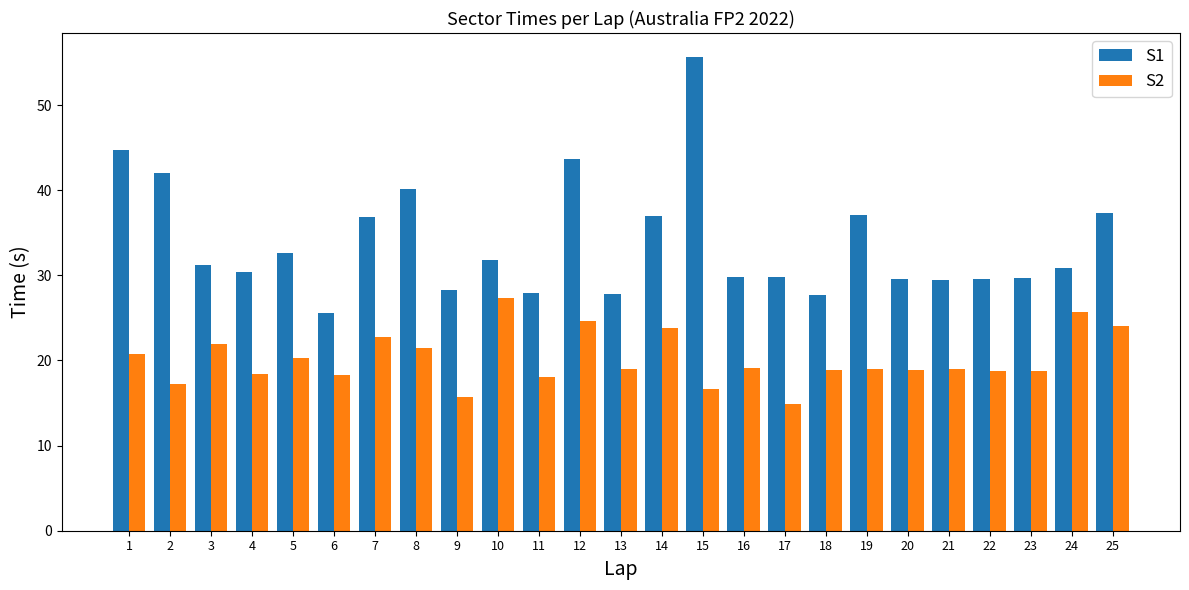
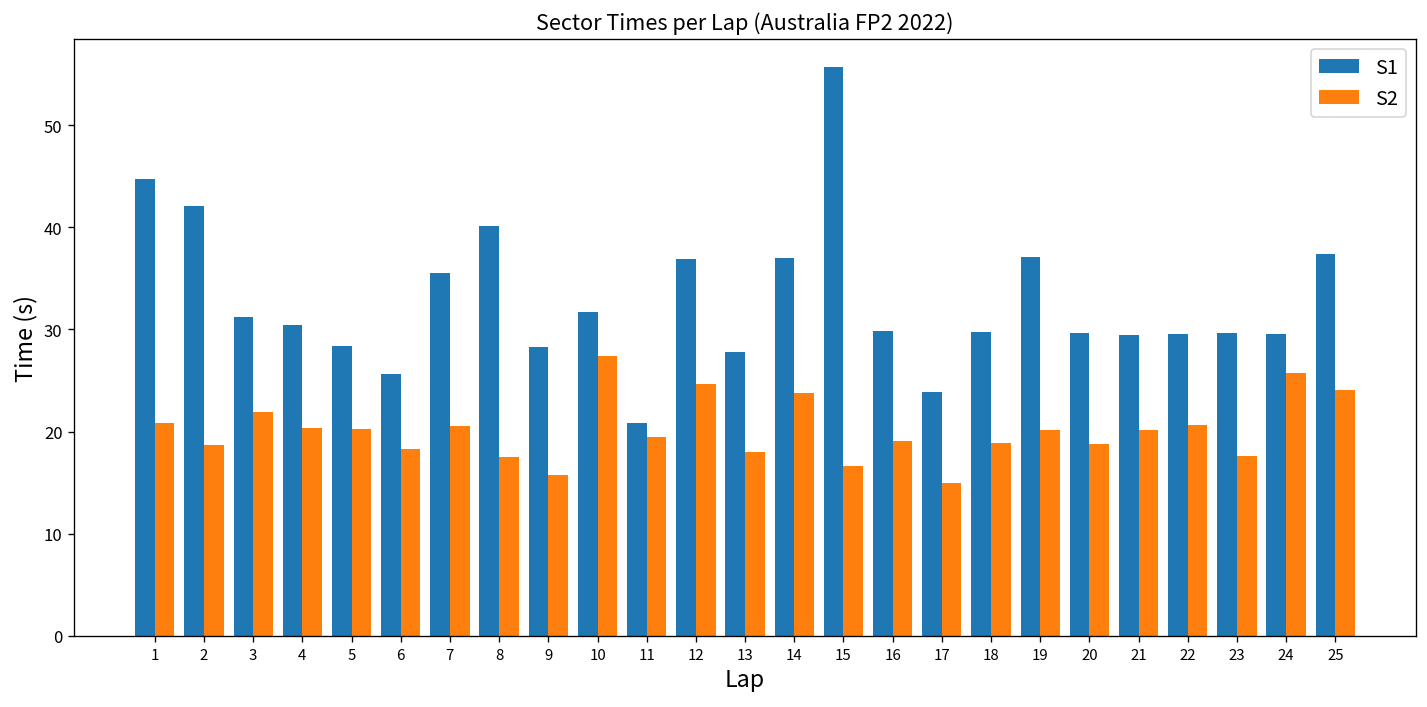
  {
    "S1": {
      "1": 45,
      "2": 42,
      "3": 31,
      "4": 30,
-     "5": 33,
+     "5": 28,
      "6": 26,
-     "7": 37,
+     "7": 36,
      "8": 40,
      "9": 28,
      "10": 32,
-     "11": 28,
-     "12": 44,
+     "11": 21,
+     "12": 37,
      "13": 28,
      "14": 37,
      "15": 56,
      "16": 30,
-     "17": 30,
-     "18": 28,
+     "17": 24,
+     "18": 30,
      "19": 37,
      "20": 30,
      "21": 29,
      "22": 30,
      "23": 30,
-     "24": 31,
+     "24": 30,
      "25": 37
    },
    "S2": {
      "1": 21,
-     "2": 17,
+     "2": 19,
      "3": 22,
-     "4": 18,
+     "4": 20,
      "5": 20,
      "6": 18,
-     "7": 23,
-     "8": 21,
+     "7": 21,
+     "8": 18,
      "9": 16,
      "10": 27,
-     "11": 18,
+     "11": 19,
      "12": 25,
-     "13": 19,
+     "13": 18,
      "14": 24,
      "15": 17,
      "16": 19,
      "17": 15,
      "18": 19,
-     "19": 19,
+     "19": 20,
      "20": 19,
-     "21": 19,
-     "22": 19,
-     "23": 19,
+     "21": 20,
+     "22": 21,
+     "23": 18,
      "24": 26,
      "25": 24
    }
  }
